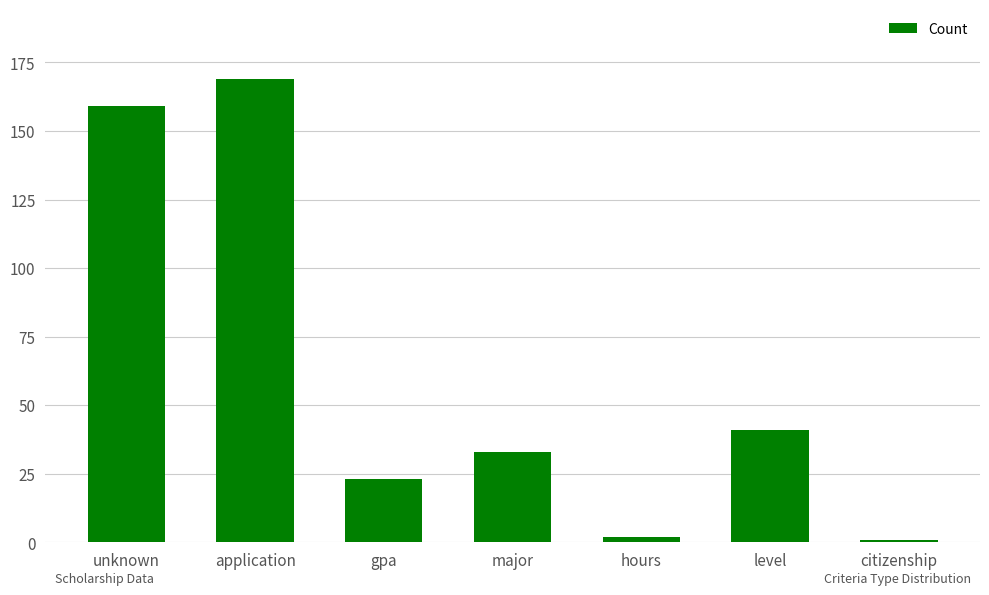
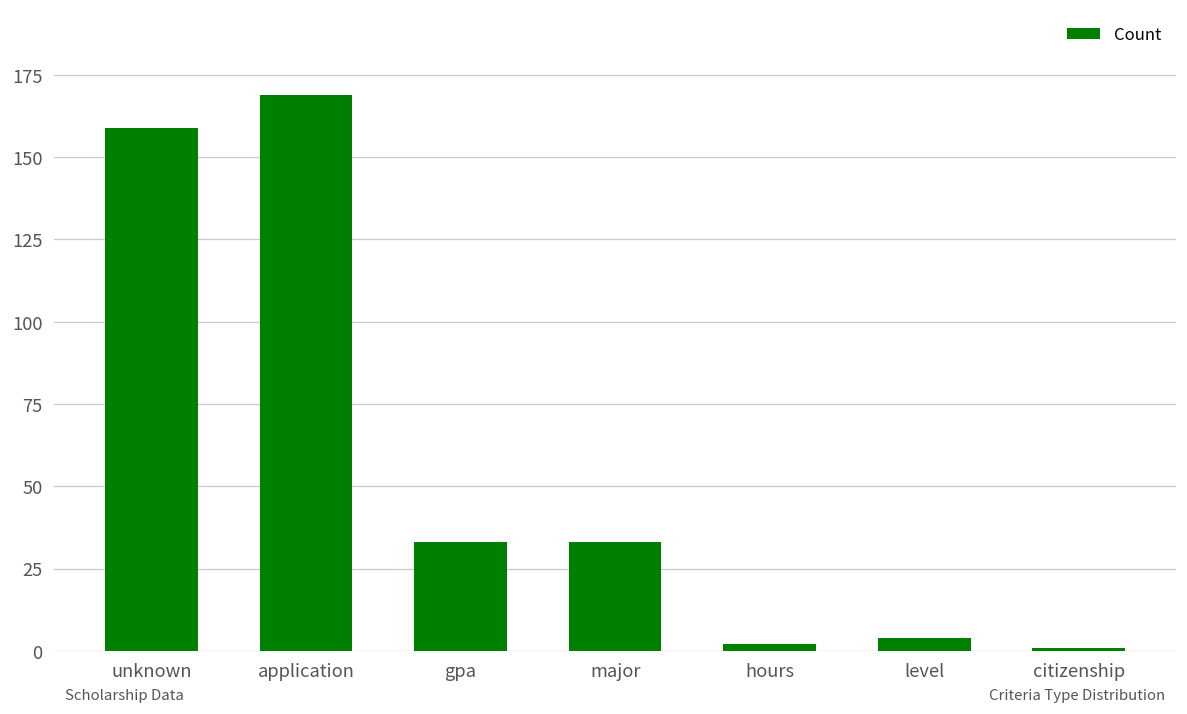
  {
    "unknown": 159,
    "application": 169,
-   "gpa": 23,
+   "gpa": 33,
    "major": 33,
    "hours": 2,
-   "level": 41,
+   "level": 4,
    "citizenship": 1
  }
